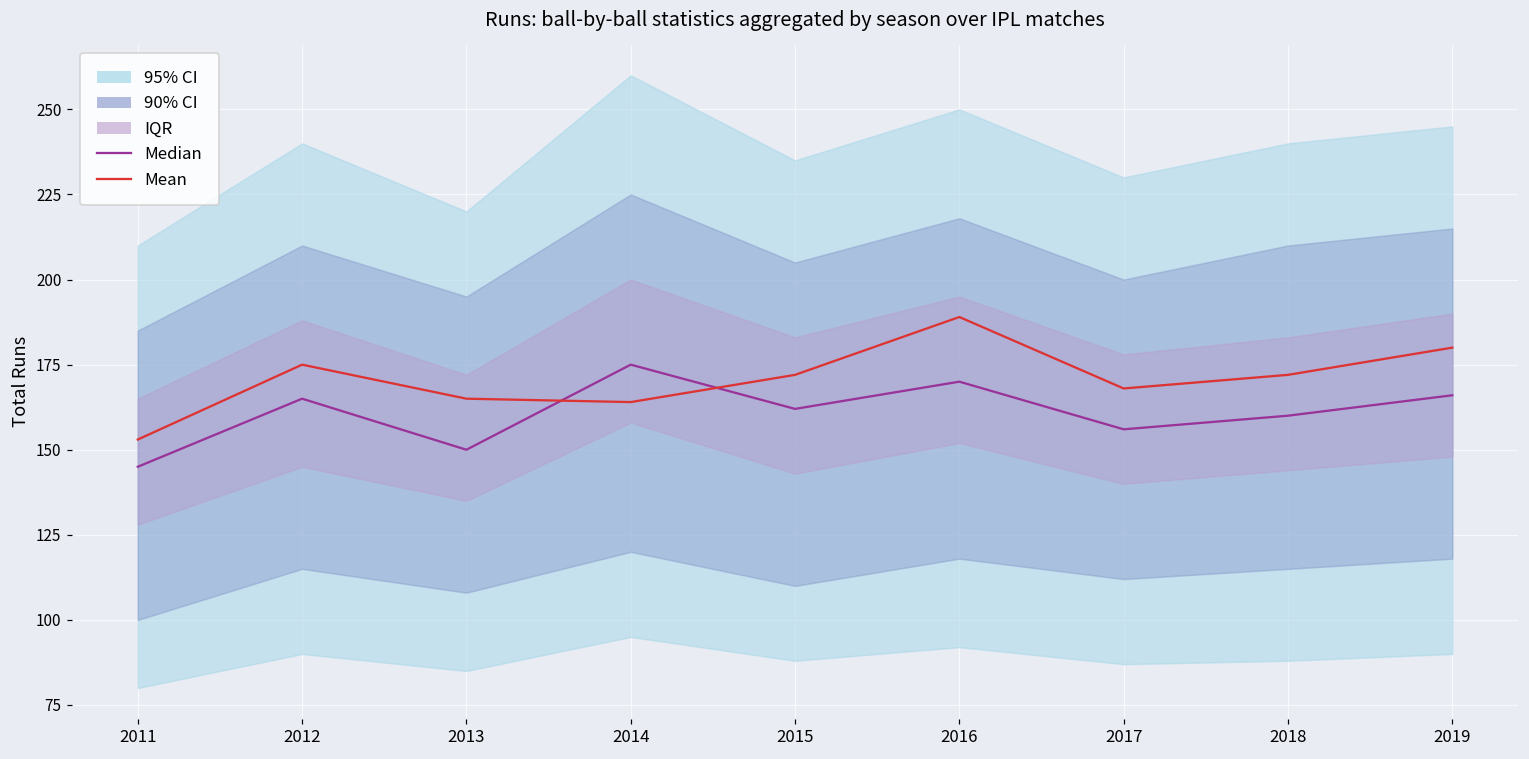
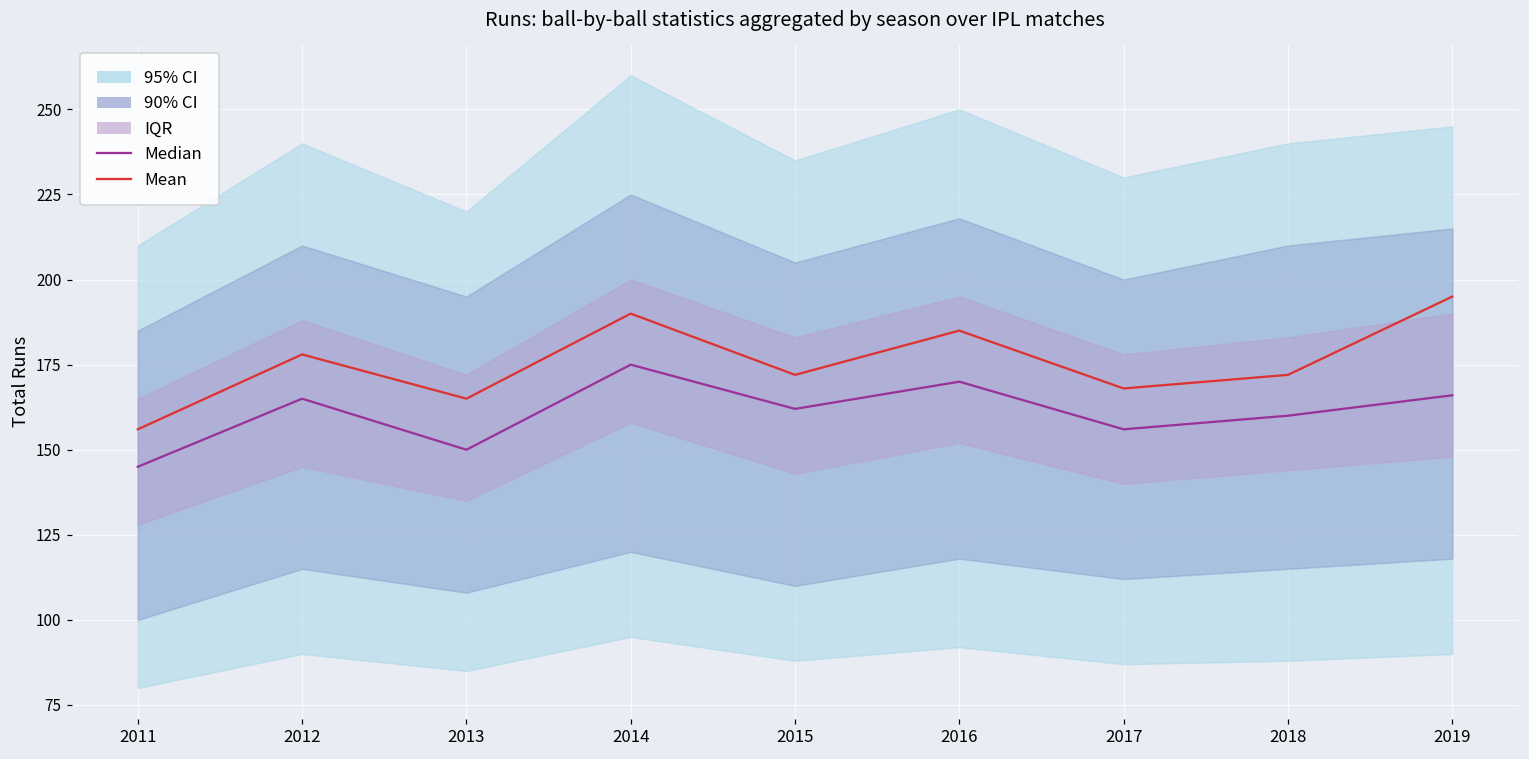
  {
    "Median": {
      "2011": 145,
      "2012": 165,
      "2013": 150,
      "2014": 175,
      "2015": 162,
      "2016": 170,
      "2017": 156,
      "2018": 160,
      "2019": 166
    },
    "Mean": {
-     "2011": 153,
-     "2012": 175,
+     "2011": 156,
+     "2012": 178,
      "2013": 165,
-     "2014": 164,
+     "2014": 190,
      "2015": 172,
-     "2016": 189,
+     "2016": 185,
      "2017": 168,
      "2018": 172,
-     "2019": 180
+     "2019": 195
    }
  }
